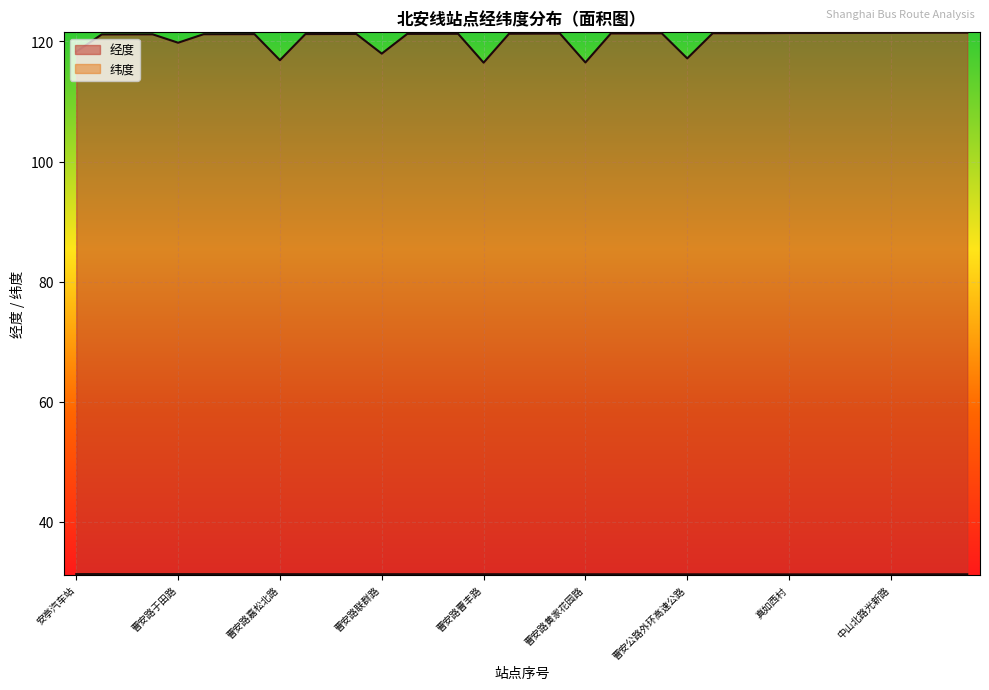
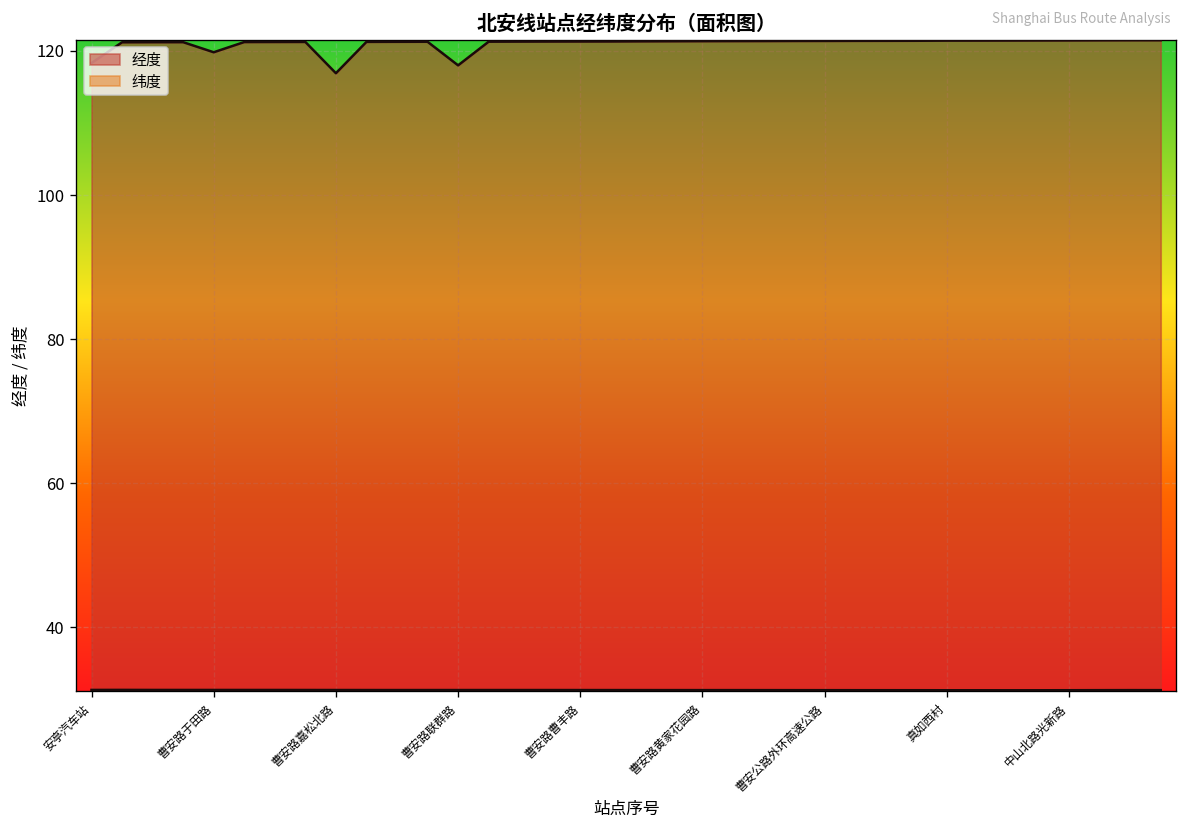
  {
    "经度": {
      "曹安路于田路": 120,
      "曹安路嘉松北路": 117,
      "曹安路联群路": 118,
-     "曹安路曹丰路": 116,
-     "曹安路黄家花园路": 116,
-     "曹安公路外环高速公路": 117,
+     "曹安路曹丰路": 121,
+     "曹安路黄家花园路": 121,
+     "曹安公路外环高速公路": 121,
      "真如西村": 121,
      "中山北路光新路": 121
    },
    "纬度": {
      "安亭汽车站": 31,
      "曹安路于田路": 31,
      "曹安路嘉松北路": 31,
      "曹安路联群路": 31,
      "曹安路曹丰路": 31,
      "曹安路黄家花园路": 31,
      "曹安公路外环高速公路": 31,
      "真如西村": 31,
      "中山北路光新路": 31
    }
  }
